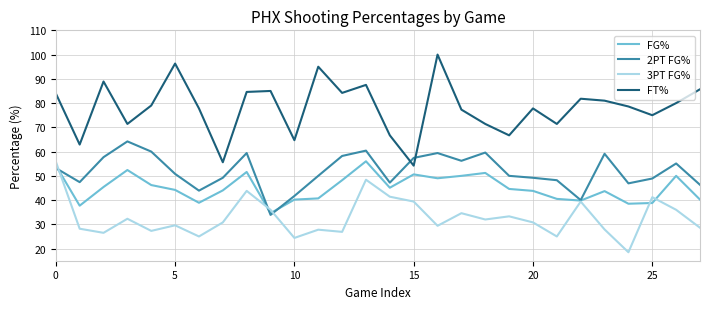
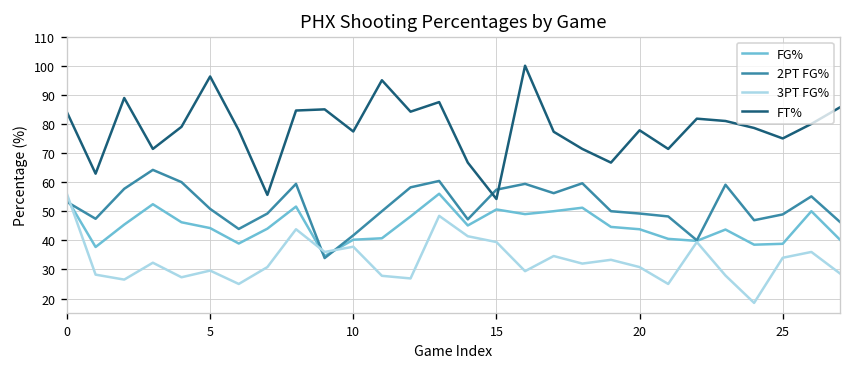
  {
    "FG%": {
      "0": 54,
      "5": 44,
      "10": 40,
      "15": 51,
      "20": 44,
      "25": 39
    },
    "2PT FG%": {
      "0": 53,
      "5": 51,
      "10": 42,
      "15": 57,
      "20": 49,
      "25": 49
    },
    "3PT FG%": {
      "0": 56,
      "5": 30,
-     "10": 24,
+     "10": 38,
      "15": 39,
      "20": 31,
-     "25": 41
+     "25": 34
    },
    "FT%": {
      "0": 84,
      "5": 96,
-     "10": 65,
+     "10": 77,
      "15": 54,
      "20": 78,
      "25": 75
    }
  }
